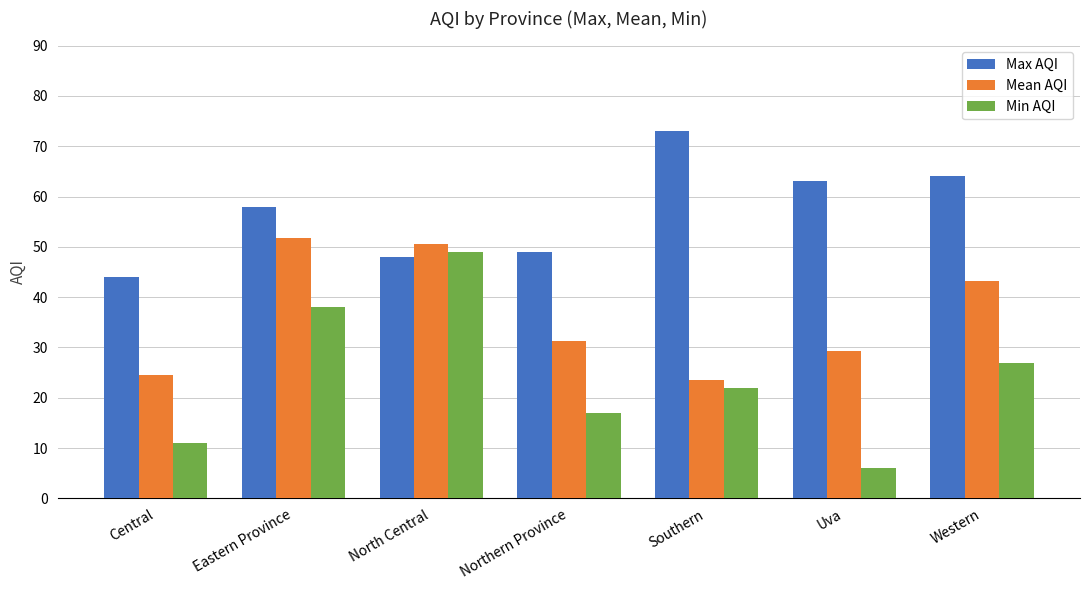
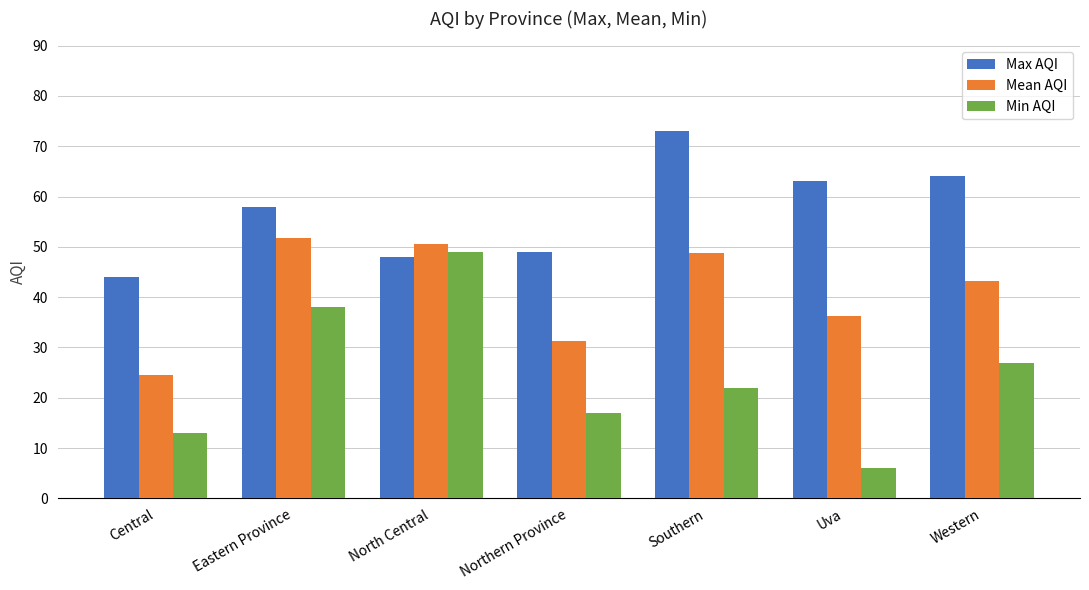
  {
    "Max AQI": {
      "Central": 44,
      "Eastern Province": 58,
      "North Central": 48,
      "Northern Province": 49,
      "Southern": 73,
      "Uva": 63,
      "Western": 64
    },
    "Mean AQI": {
      "Central": 25,
      "Eastern Province": 52,
      "North Central": 51,
      "Northern Province": 31,
-     "Southern": 24,
-     "Uva": 29,
+     "Southern": 49,
+     "Uva": 36,
      "Western": 43
    },
    "Min AQI": {
-     "Central": 11,
+     "Central": 13,
      "Eastern Province": 38,
      "North Central": 49,
      "Northern Province": 17,
      "Southern": 22,
      "Uva": 6,
      "Western": 27
    }
  }
